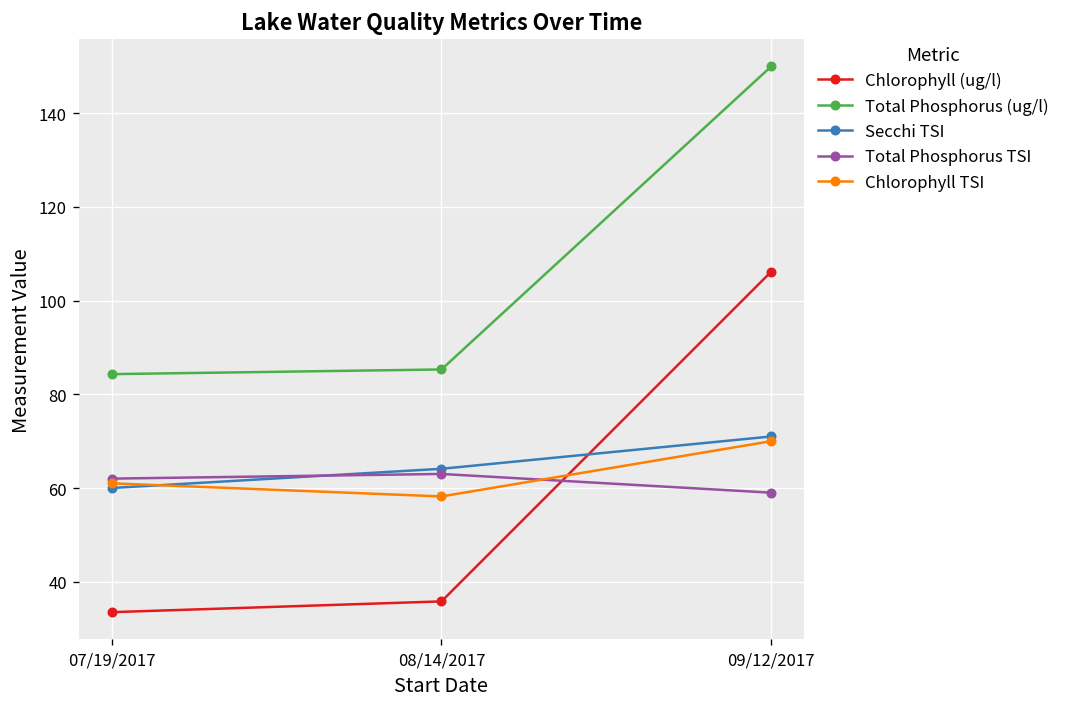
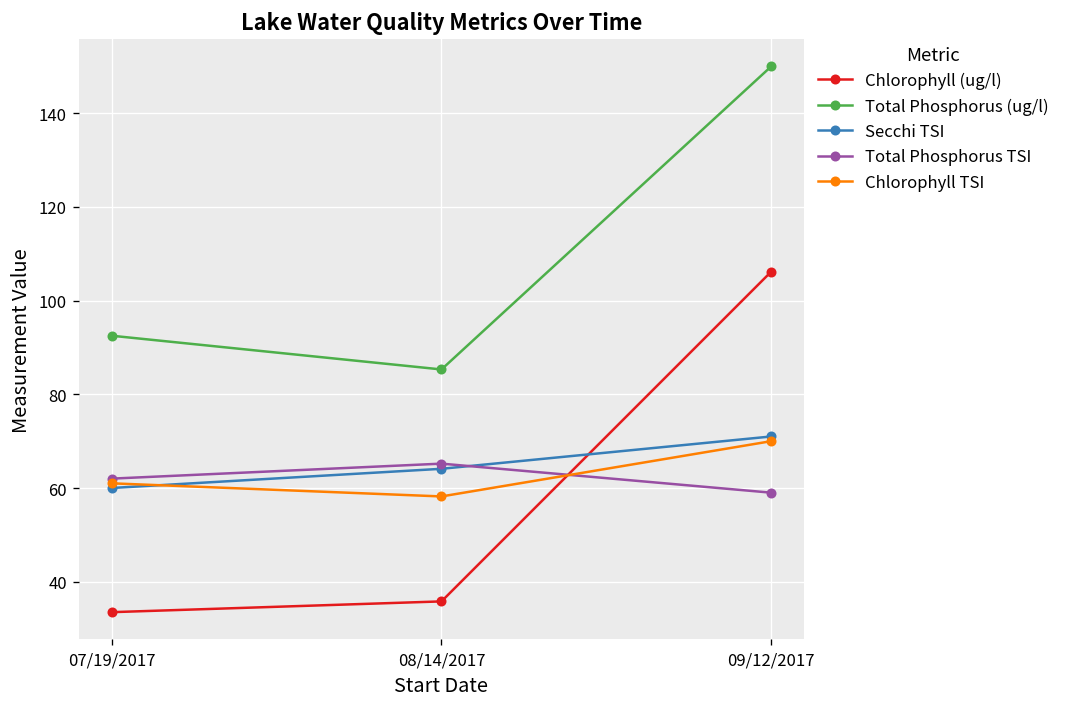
  {
    "Chlorophyll (ug/l)": {
      "07/19/2017": 34,
      "08/14/2017": 36,
      "09/12/2017": 106
    },
    "Total Phosphorus (ug/l)": {
-     "07/19/2017": 84,
+     "07/19/2017": 93,
      "08/14/2017": 85,
      "09/12/2017": 150
    },
    "Secchi TSI": {
      "07/19/2017": 60,
      "08/14/2017": 64,
      "09/12/2017": 71
    },
    "Total Phosphorus TSI": {
      "07/19/2017": 62,
-     "08/14/2017": 63,
+     "08/14/2017": 65,
      "09/12/2017": 59
    },
    "Chlorophyll TSI": {
      "07/19/2017": 61,
      "08/14/2017": 58,
      "09/12/2017": 70
    }
  }
